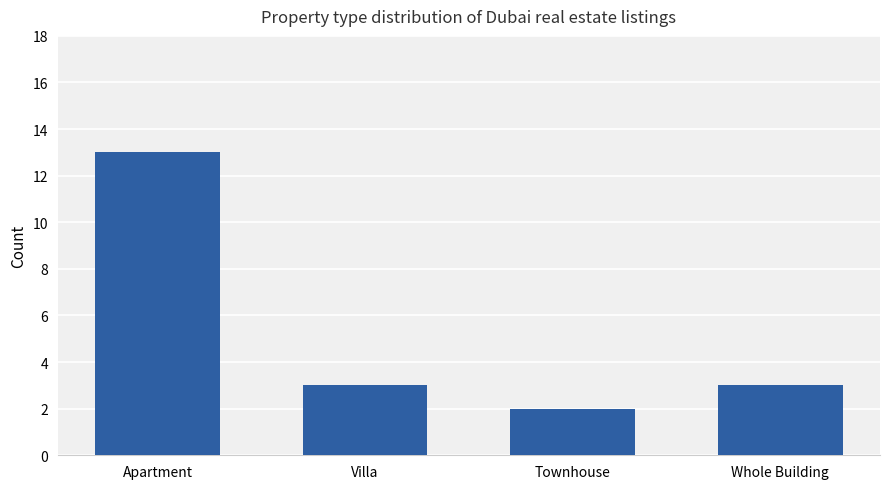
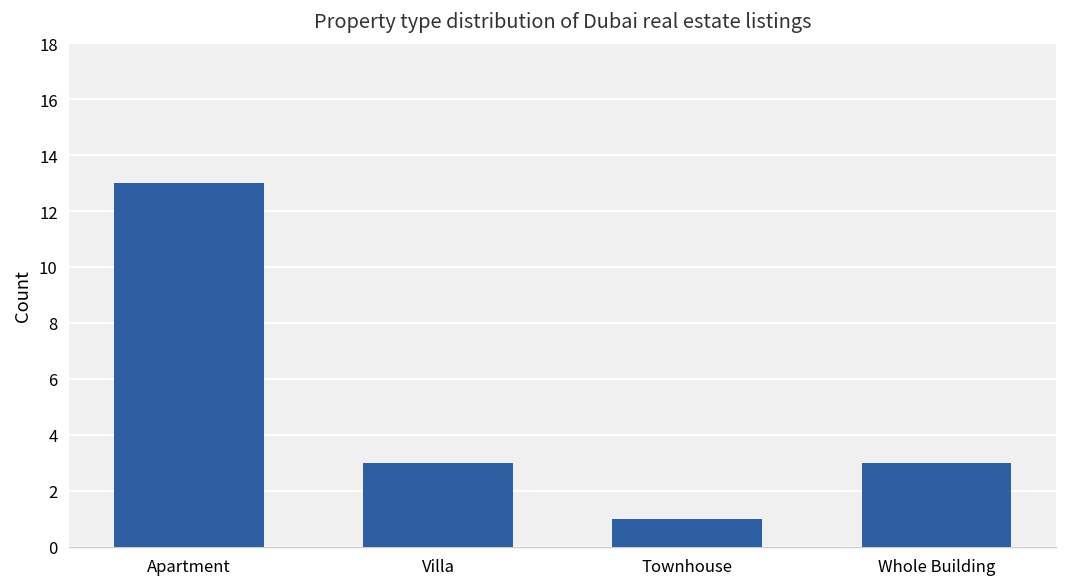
  {
    "Apartment": 13,
    "Villa": 3,
-   "Townhouse": 2,
+   "Townhouse": 1,
    "Whole Building": 3
  }
